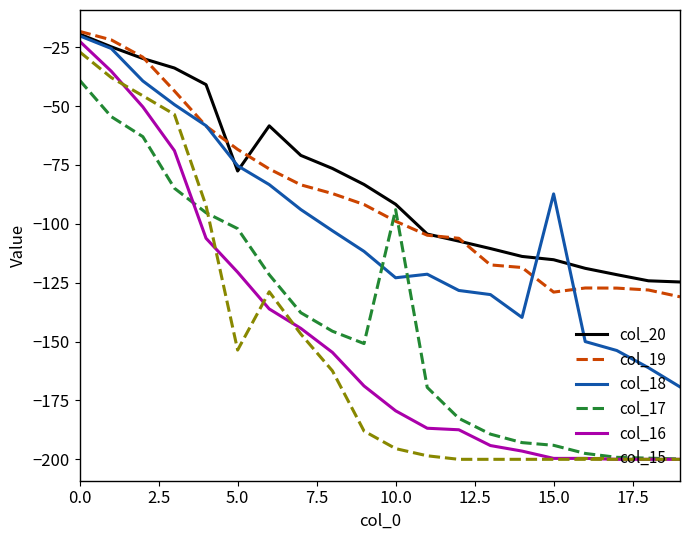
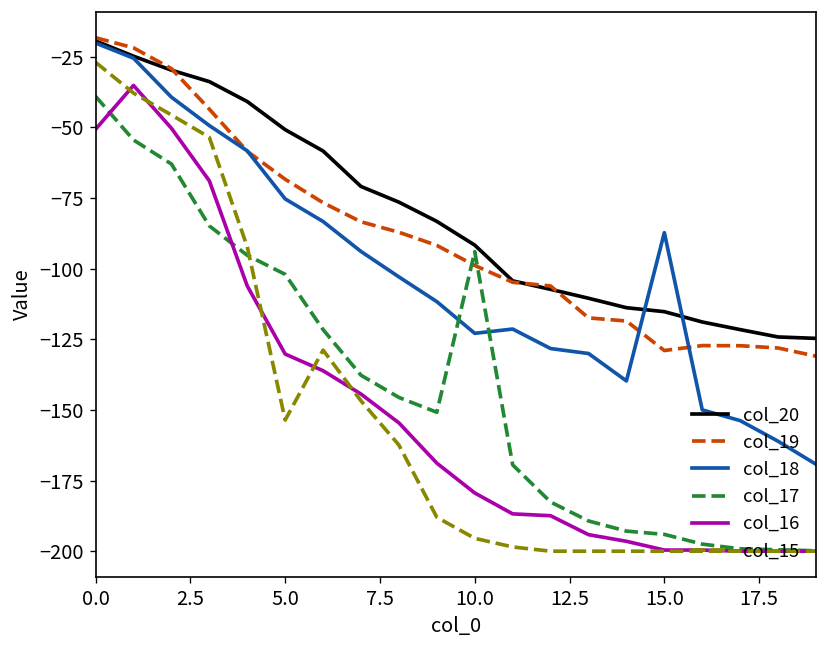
  {
    "col_20": {
-     "5.0": -78,
+     "5.0": -51,
      "10.0": -92,
      "15.0": -115
    },
    "col_19": {
      "0.0": -18,
      "5.0": -68,
      "10.0": -99,
      "15.0": -129
    },
    "col_18": {
      "5.0": -75,
      "10.0": -123,
      "15.0": -87
    },
    "col_17": {
      "0.0": -39,
      "5.0": -102,
      "10.0": -94,
      "15.0": -194
    },
    "col_16": {
-     "0.0": -23,
-     "5.0": -121,
+     "0.0": -51,
+     "5.0": -130,
      "10.0": -179
    },
    "col_15": {
      "0.0": -27,
      "5.0": -154,
      "10.0": -195
    }
  }
